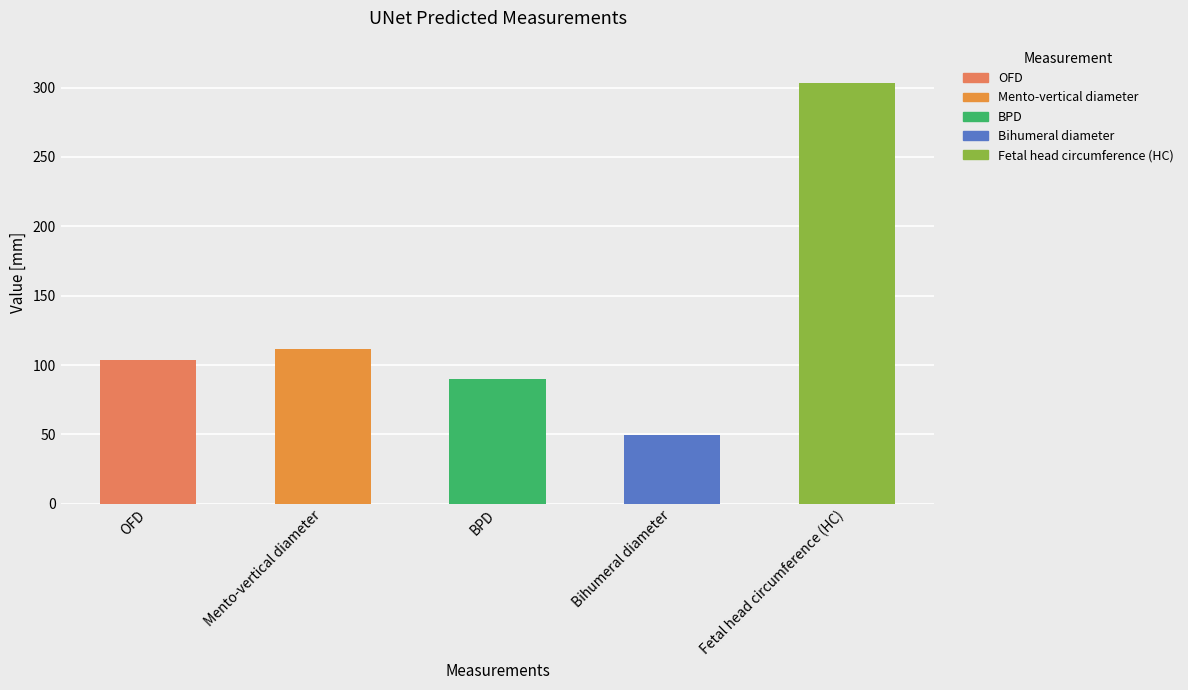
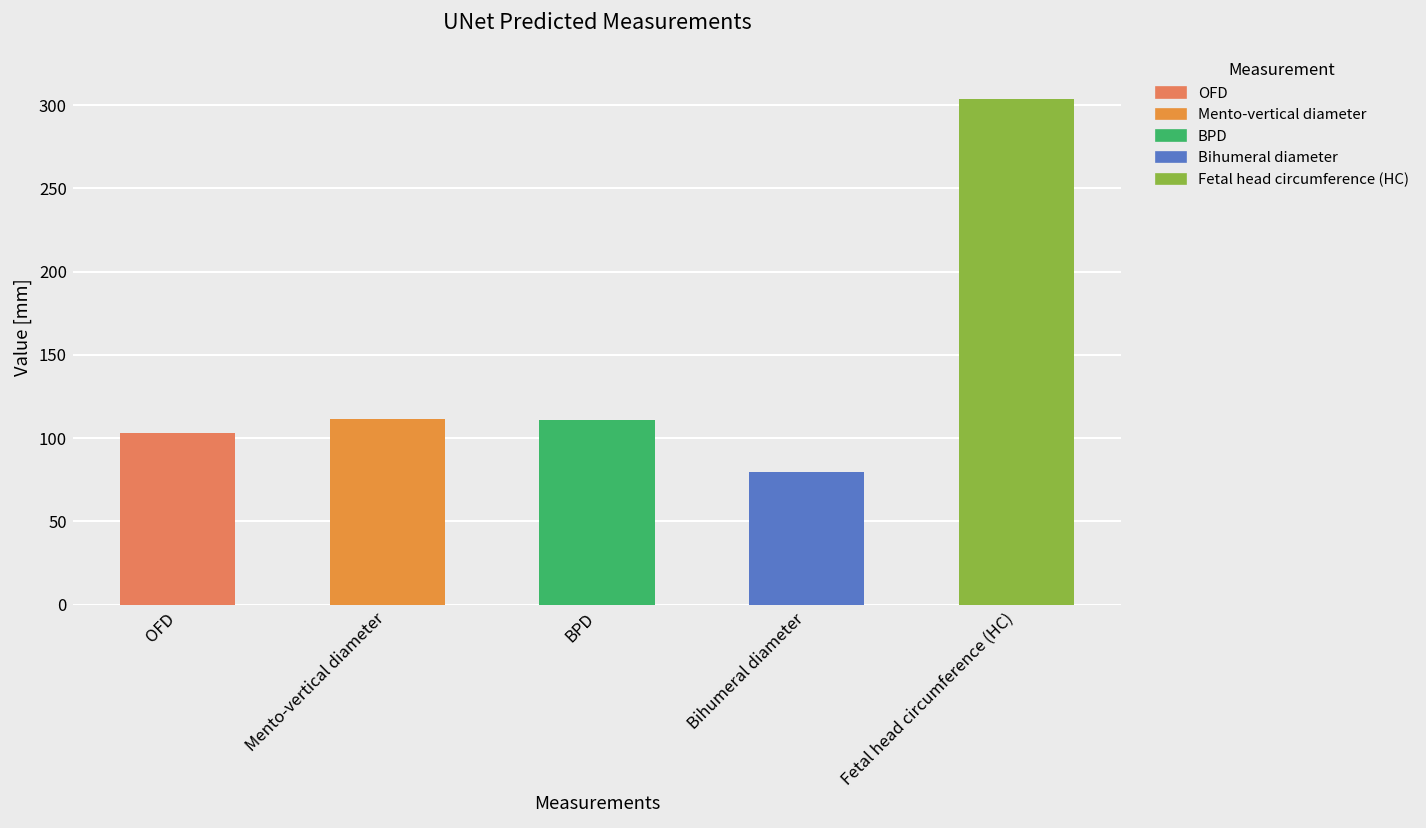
  {
    "OFD": 103,
    "Mento-vertical diameter": 112,
-   "BPD": 90,
-   "Bihumeral diameter": 49,
+   "BPD": 111,
+   "Bihumeral diameter": 79,
    "Fetal head circumference (HC)": 303
  }
